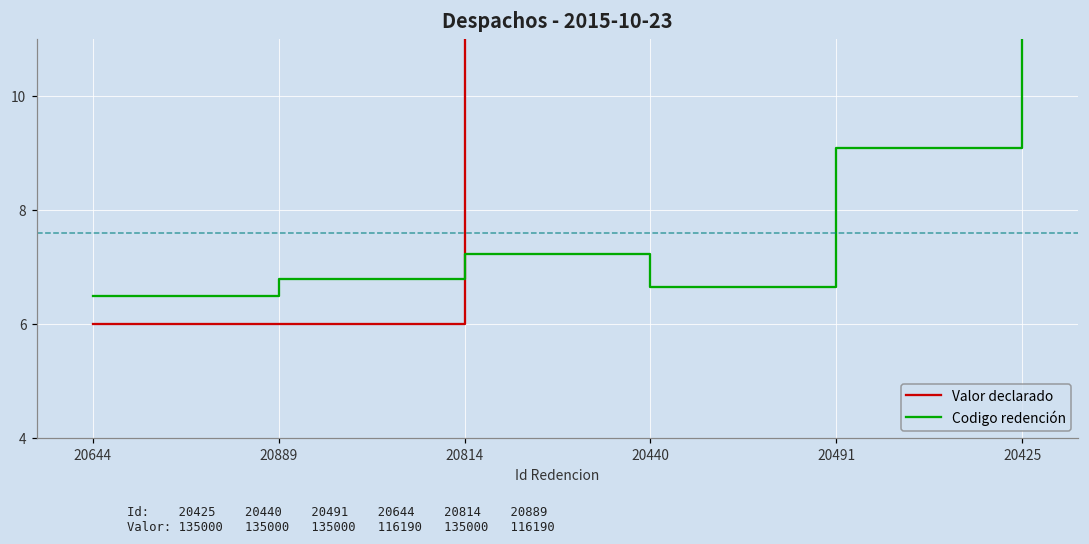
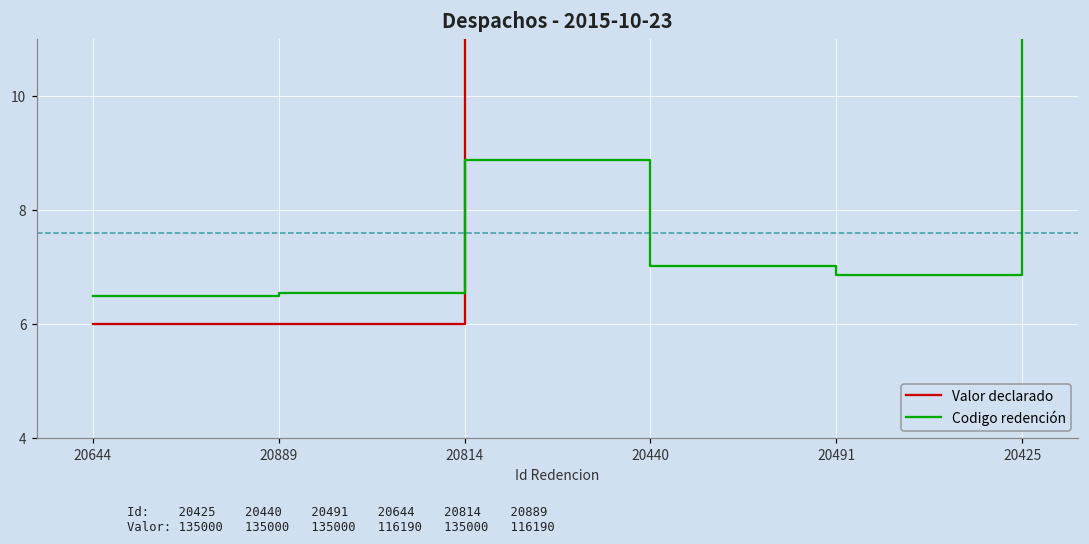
  {
    "Valor declarado": {
      "20644": 6.0,
      "20889": 6.0
    },
    "Codigo redención": {
      "20644": 6.5,
-     "20889": 6.8,
-     "20814": 7.2,
-     "20440": 6.7,
-     "20491": 9.1
+     "20889": 6.6,
+     "20814": 8.9,
+     "20440": 7.0,
+     "20491": 6.9
    }
  }
